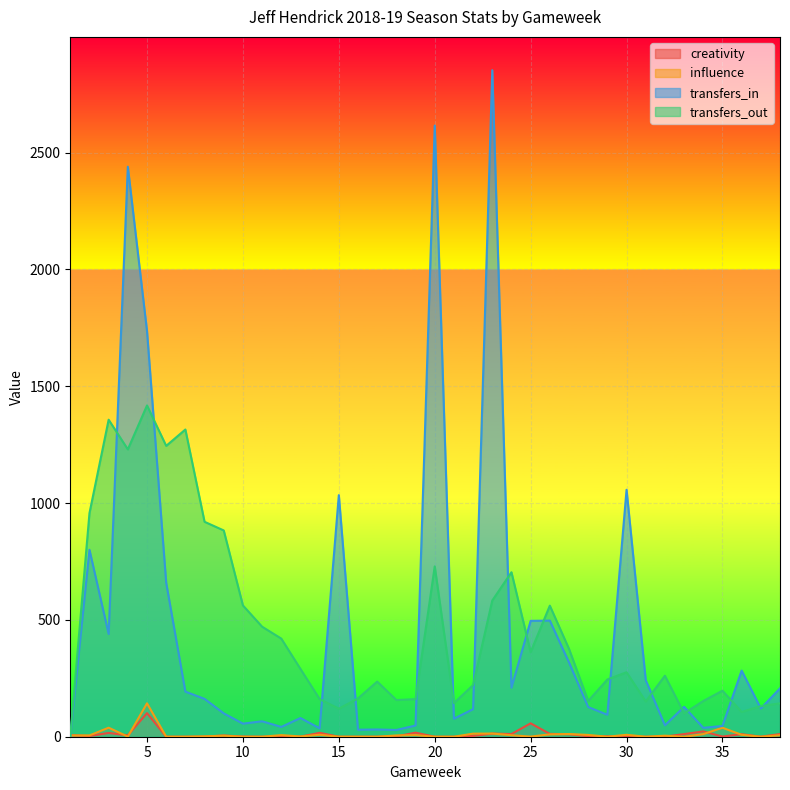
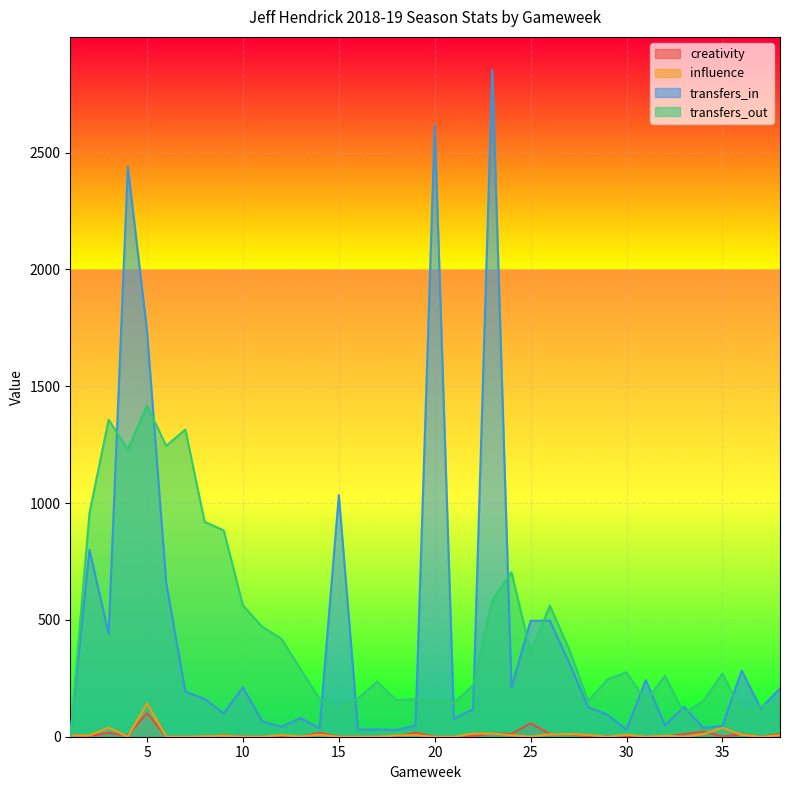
  {
    "creativity": {
      "5": 100,
      "25": 60,
      "35": 0
    },
    "influence": {
      "5": 140,
      "25": 0
    },
    "transfers_in": {
      "5": 1740,
-     "10": 60,
+     "10": 210,
      "15": 1030,
      "20": 2620,
      "25": 500,
-     "30": 1060
+     "30": 30
    },
    "transfers_out": {
      "5": 1420,
      "10": 560,
      "15": 120,
-     "20": 730,
+     "20": 150,
      "25": 360,
      "30": 280,
-     "35": 200
+     "35": 270
    }
  }
